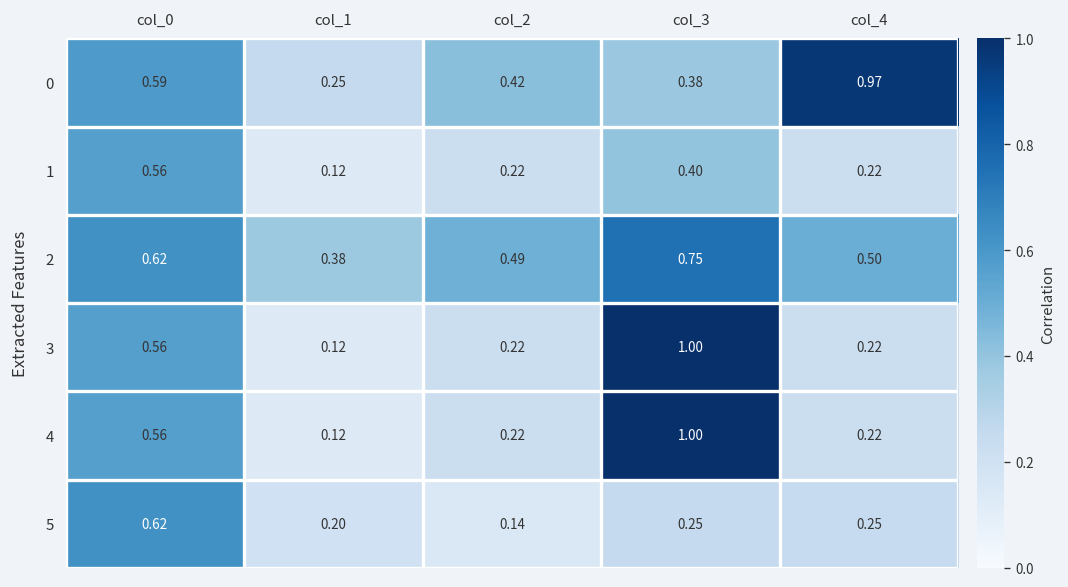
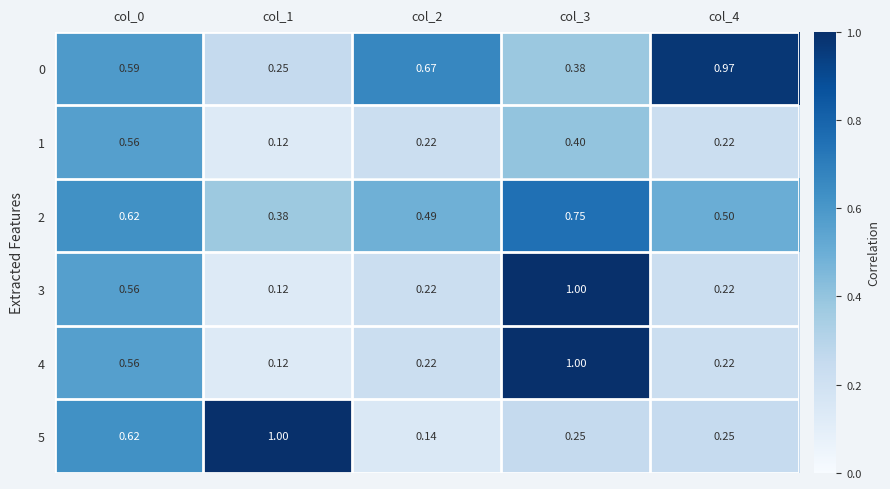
  {
    "0": {
      "col_0": 0.59,
      "col_1": 0.25,
-     "col_2": 0.42,
+     "col_2": 0.67,
      "col_3": 0.38,
      "col_4": 0.97
    },
    "1": {
      "col_0": 0.56,
      "col_1": 0.12,
      "col_2": 0.22,
      "col_3": 0.40,
      "col_4": 0.22
    },
    "2": {
      "col_0": 0.62,
      "col_1": 0.38,
      "col_2": 0.49,
      "col_3": 0.75,
      "col_4": 0.50
    },
    "3": {
      "col_0": 0.56,
      "col_1": 0.12,
      "col_2": 0.22,
      "col_3": 1.00,
      "col_4": 0.22
    },
    "4": {
      "col_0": 0.56,
      "col_1": 0.12,
      "col_2": 0.22,
      "col_3": 1.00,
      "col_4": 0.22
    },
    "5": {
      "col_0": 0.62,
-     "col_1": 0.20,
+     "col_1": 1.00,
      "col_2": 0.14,
      "col_3": 0.25,
      "col_4": 0.25
    }
  }
